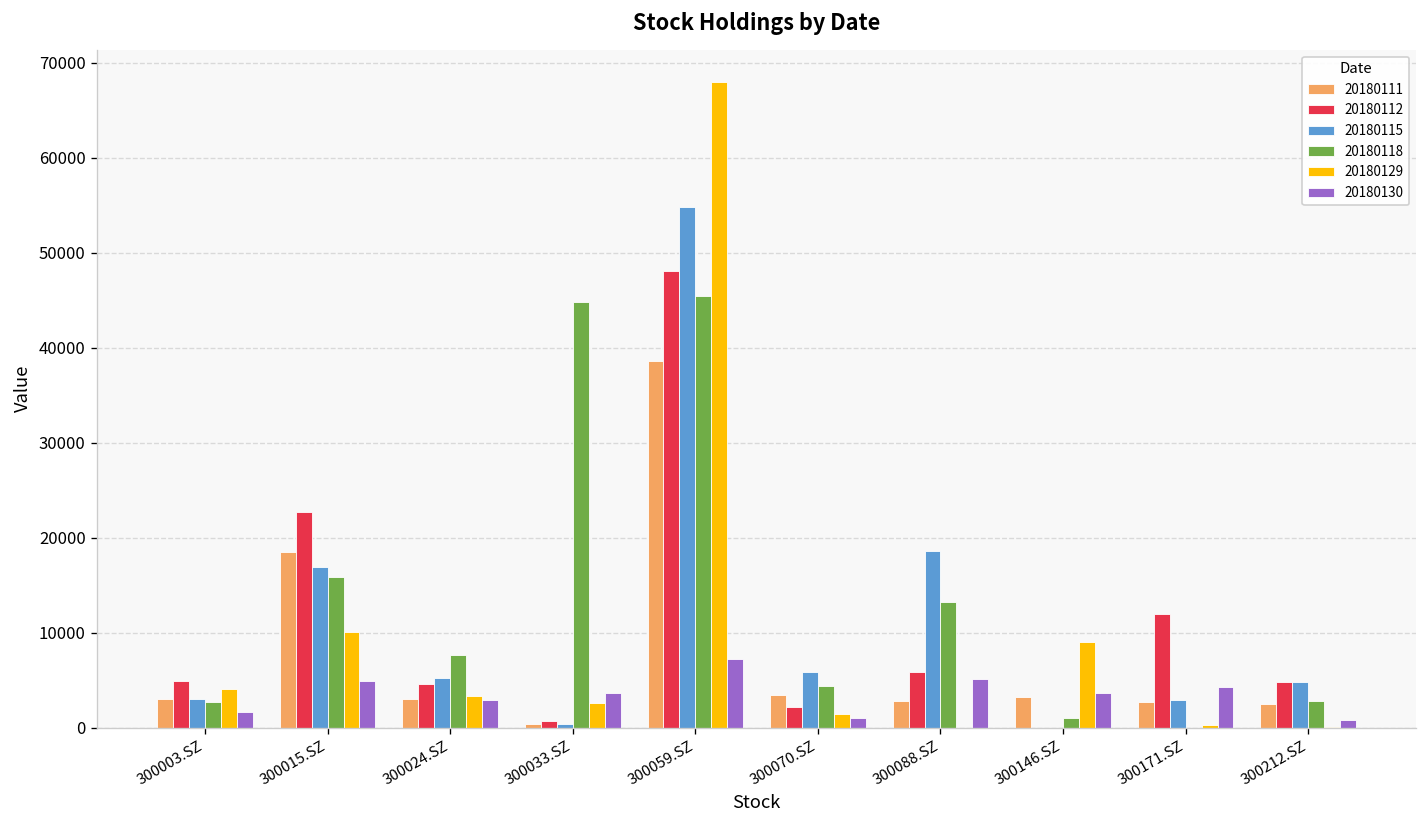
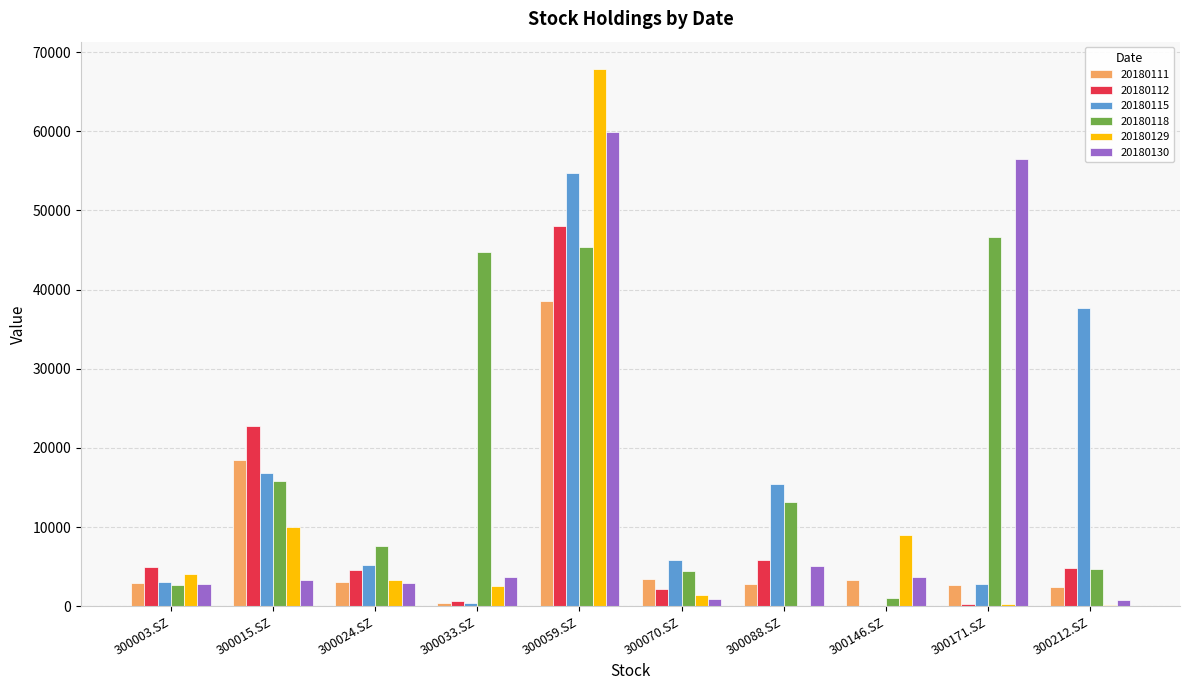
  {
    "20180111": {
      "300003.SZ": 3000,
      "300015.SZ": 18000,
      "300024.SZ": 3000,
      "300033.SZ": 0,
      "300059.SZ": 39000,
      "300070.SZ": 3000,
      "300088.SZ": 3000,
      "300146.SZ": 3000,
      "300171.SZ": 3000,
      "300212.SZ": 2000
    },
    "20180112": {
      "300003.SZ": 5000,
      "300015.SZ": 23000,
      "300024.SZ": 5000,
      "300033.SZ": 1000,
      "300059.SZ": 48000,
      "300070.SZ": 2000,
      "300088.SZ": 6000,
      "300146.SZ": 0,
-     "300171.SZ": 12000,
+     "300171.SZ": 0,
      "300212.SZ": 5000
    },
    "20180115": {
      "300003.SZ": 3000,
      "300015.SZ": 17000,
      "300024.SZ": 5000,
      "300033.SZ": 0,
      "300059.SZ": 55000,
      "300070.SZ": 6000,
-     "300088.SZ": 19000,
+     "300088.SZ": 15000,
      "300146.SZ": 0,
      "300171.SZ": 3000,
-     "300212.SZ": 5000
+     "300212.SZ": 38000
    },
    "20180118": {
      "300003.SZ": 3000,
      "300015.SZ": 16000,
      "300024.SZ": 8000,
      "300033.SZ": 45000,
      "300059.SZ": 45000,
      "300070.SZ": 4000,
      "300088.SZ": 13000,
      "300146.SZ": 1000,
-     "300171.SZ": 0,
-     "300212.SZ": 3000
+     "300171.SZ": 47000,
+     "300212.SZ": 5000
    },
    "20180129": {
      "300003.SZ": 4000,
      "300015.SZ": 10000,
      "300024.SZ": 3000,
      "300033.SZ": 3000,
      "300059.SZ": 68000,
      "300070.SZ": 1000,
      "300088.SZ": 0,
      "300146.SZ": 9000
    },
    "20180130": {
-     "300003.SZ": 2000,
-     "300015.SZ": 5000,
+     "300003.SZ": 3000,
+     "300015.SZ": 3000,
      "300024.SZ": 3000,
      "300033.SZ": 4000,
-     "300059.SZ": 7000,
+     "300059.SZ": 60000,
      "300070.SZ": 1000,
      "300088.SZ": 5000,
      "300146.SZ": 4000,
-     "300171.SZ": 4000,
+     "300171.SZ": 57000,
      "300212.SZ": 1000
    }
  }
